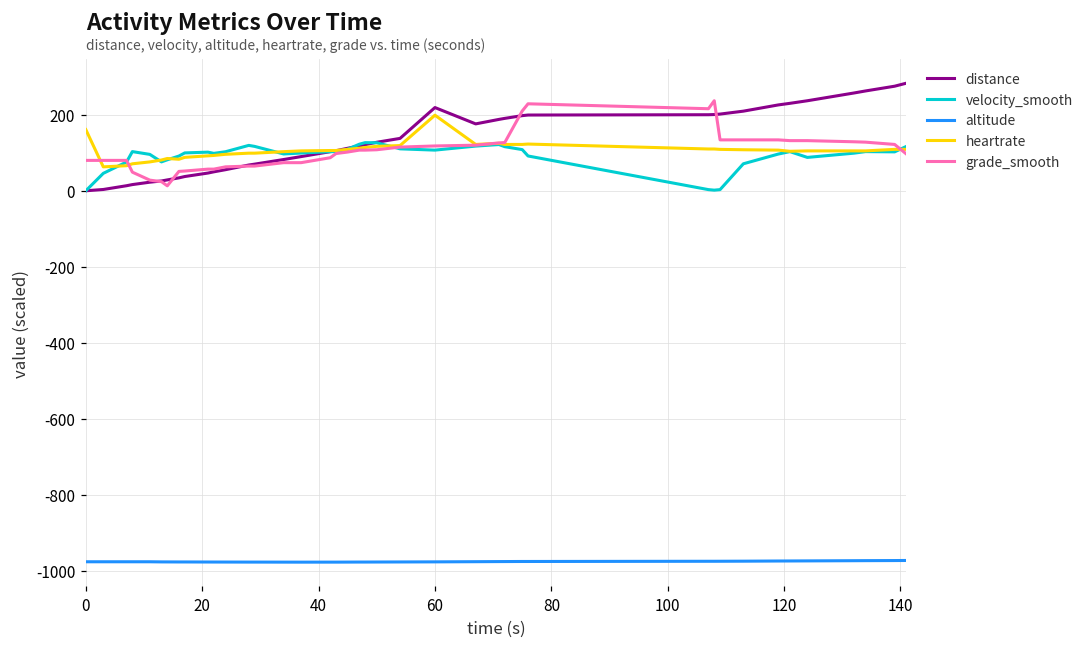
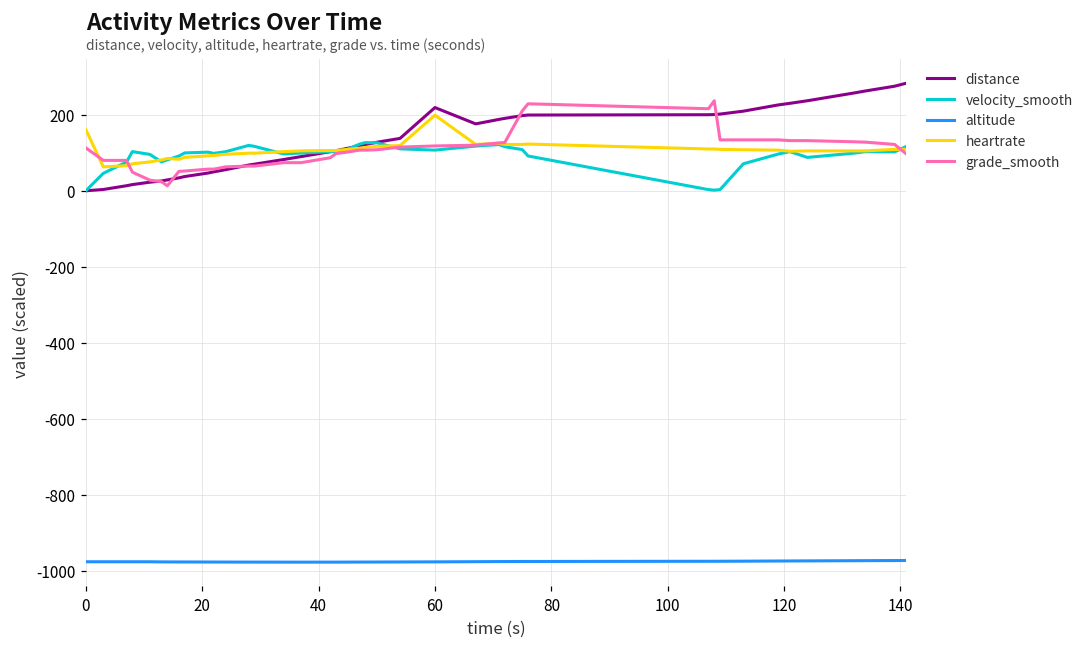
  {
    "distance": {
      "60": 220
    },
    "velocity_smooth": {
      "60": 110
    },
    "altitude": {
      "0": -980,
      "60": -980
    },
    "heartrate": {
      "0": 160,
      "60": 200
    },
    "grade_smooth": {
-     "0": 80,
+     "0": 110,
      "60": 120
    }
  }
